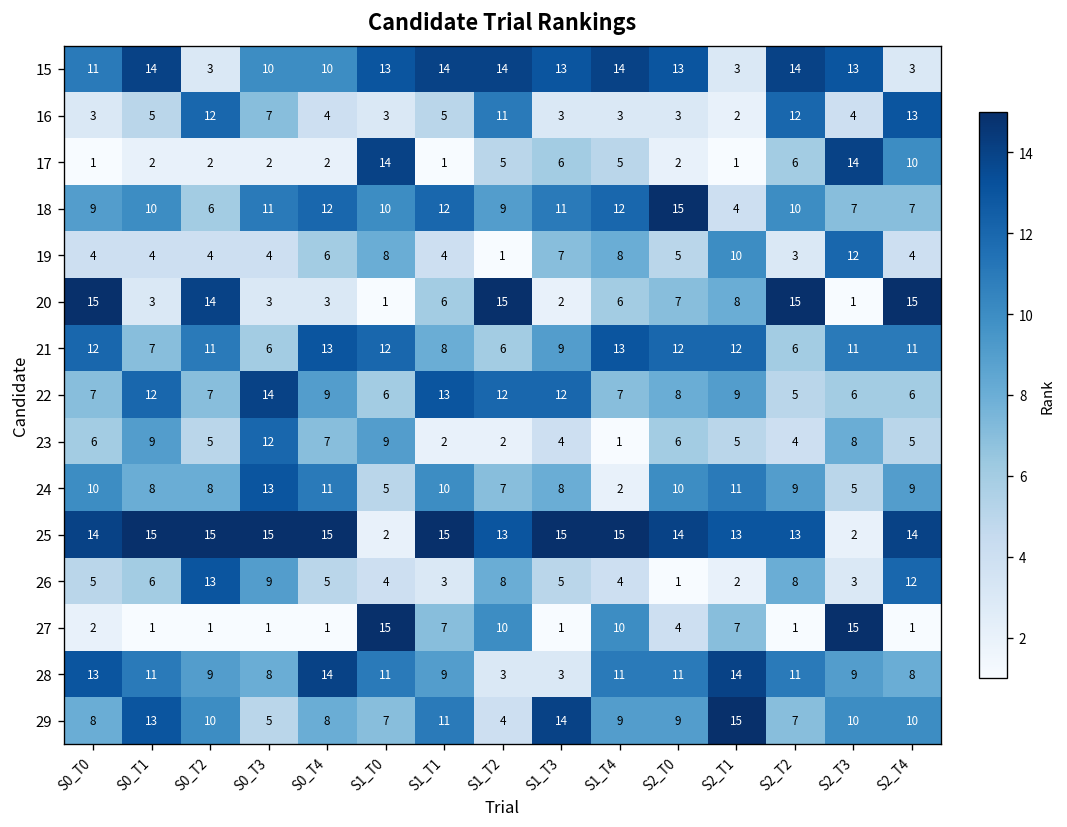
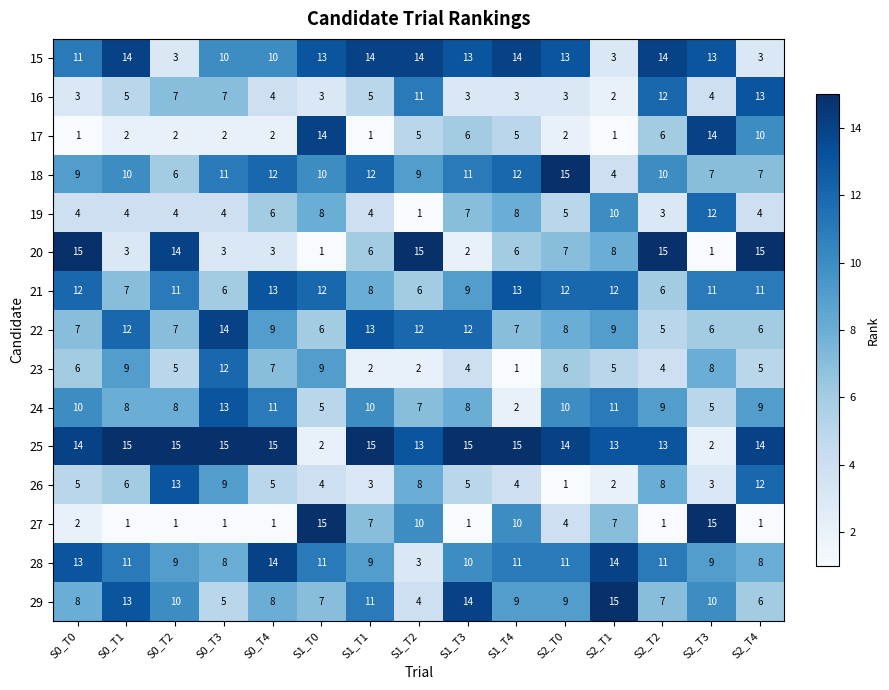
  {
    "16": {
      "S0_T0": 3,
      "S0_T1": 5,
-     "S0_T2": 12,
+     "S0_T2": 7,
      "S0_T3": 7,
      "S0_T4": 4,
      "S1_T0": 3,
      "S1_T1": 5,
      "S1_T2": 11,
      "S1_T3": 3,
      "S1_T4": 3,
      "S2_T0": 3,
      "S2_T1": 2,
      "S2_T2": 12,
      "S2_T3": 4,
      "S2_T4": 13
    },
    "28": {
      "S0_T0": 13,
      "S0_T1": 11,
      "S0_T2": 9,
      "S0_T3": 8,
      "S0_T4": 14,
      "S1_T0": 11,
      "S1_T1": 9,
      "S1_T2": 3,
-     "S1_T3": 3,
+     "S1_T3": 10,
      "S1_T4": 11,
      "S2_T0": 11,
      "S2_T1": 14,
      "S2_T2": 11,
      "S2_T3": 9,
      "S2_T4": 8
    },
    "29": {
      "S0_T0": 8,
      "S0_T1": 13,
      "S0_T2": 10,
      "S0_T3": 5,
      "S0_T4": 8,
      "S1_T0": 7,
      "S1_T1": 11,
      "S1_T2": 4,
      "S1_T3": 14,
      "S1_T4": 9,
      "S2_T0": 9,
      "S2_T1": 15,
      "S2_T2": 7,
      "S2_T3": 10,
-     "S2_T4": 10
+     "S2_T4": 6
    }
  }
